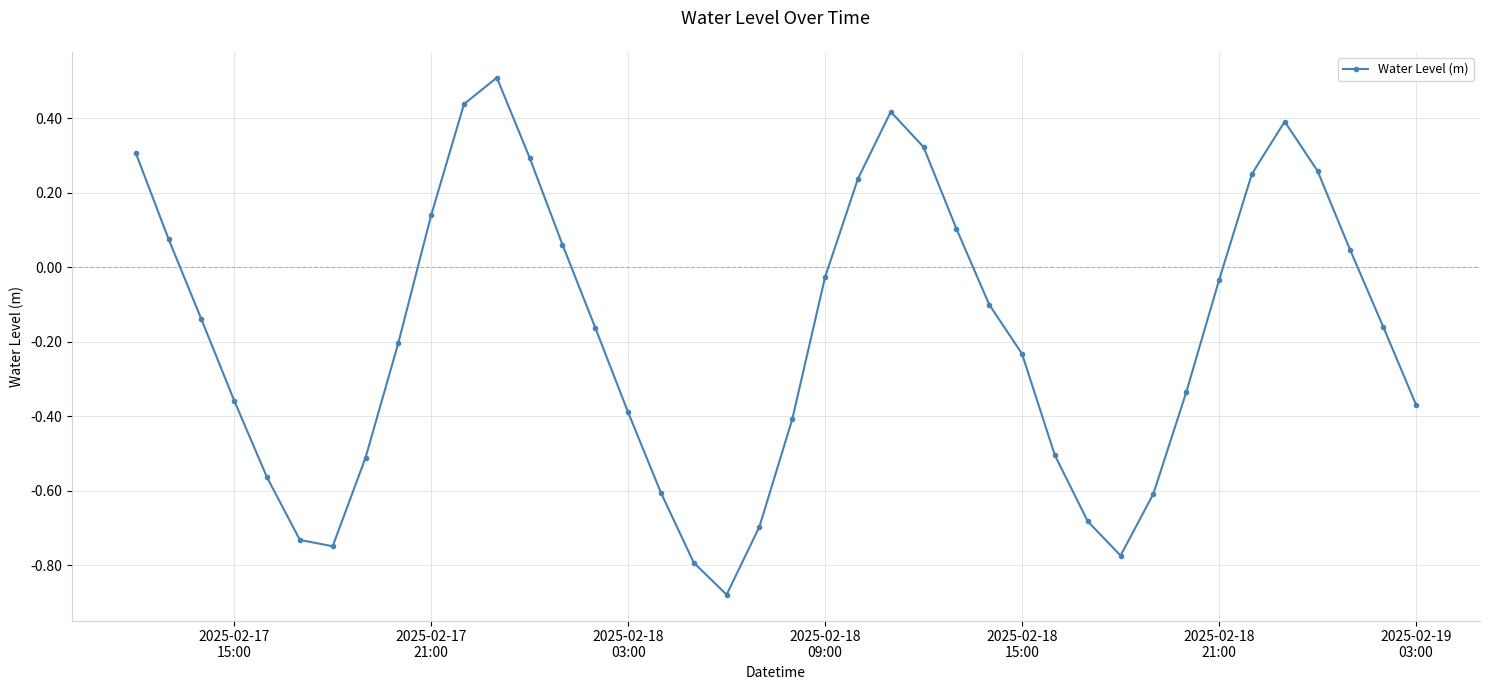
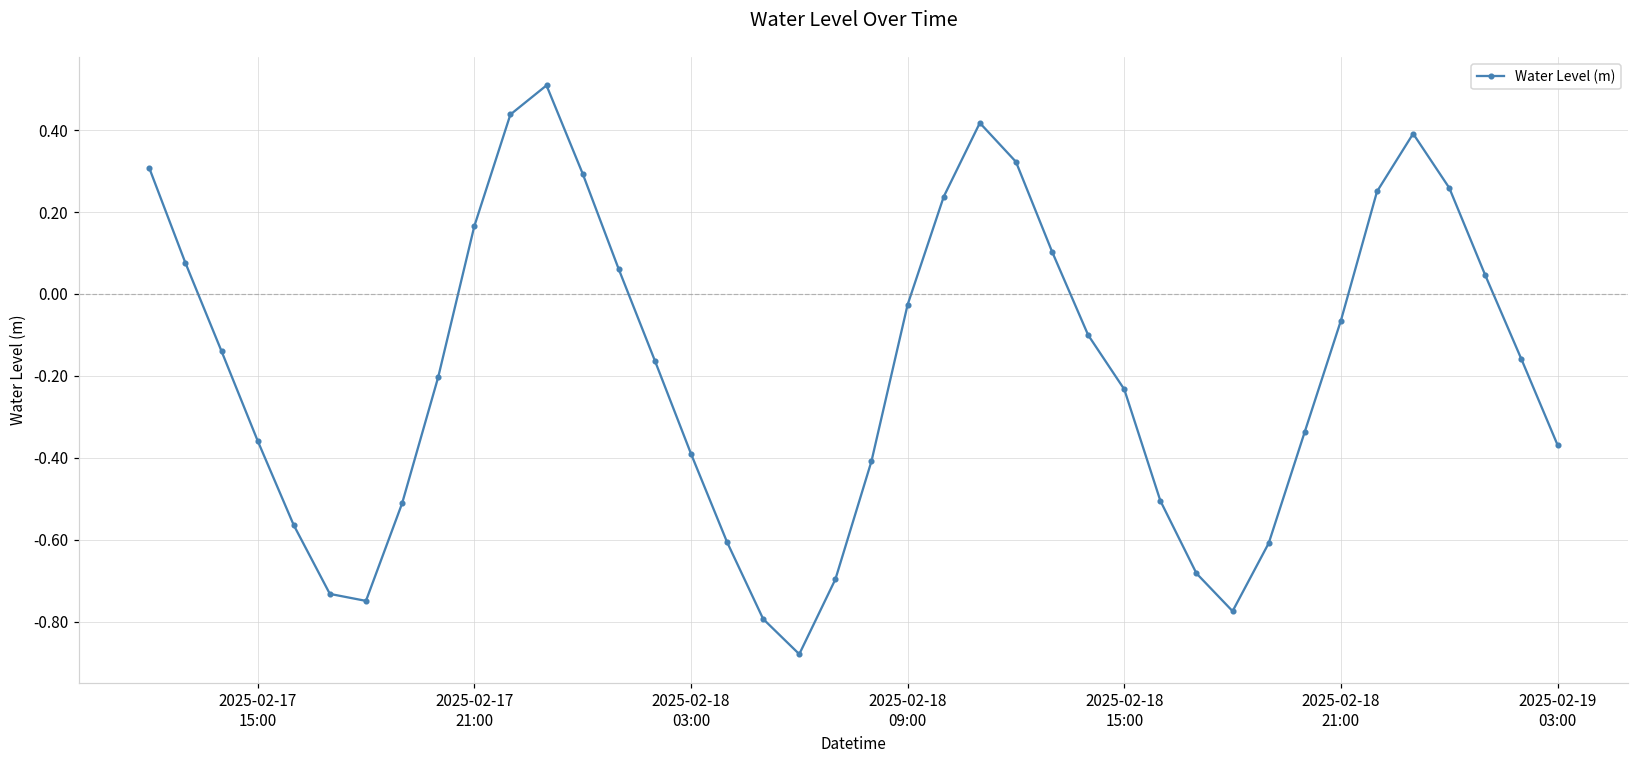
  {
    "2025-02-17 15:00": -0.36,
-   "2025-02-17 21:00": 0.14,
+   "2025-02-17 21:00": 0.17,
    "2025-02-18 03:00": -0.39,
    "2025-02-18 09:00": -0.03,
    "2025-02-18 15:00": -0.23,
-   "2025-02-18 21:00": -0.03,
+   "2025-02-18 21:00": -0.06,
    "2025-02-19 03:00": -0.37
  }
